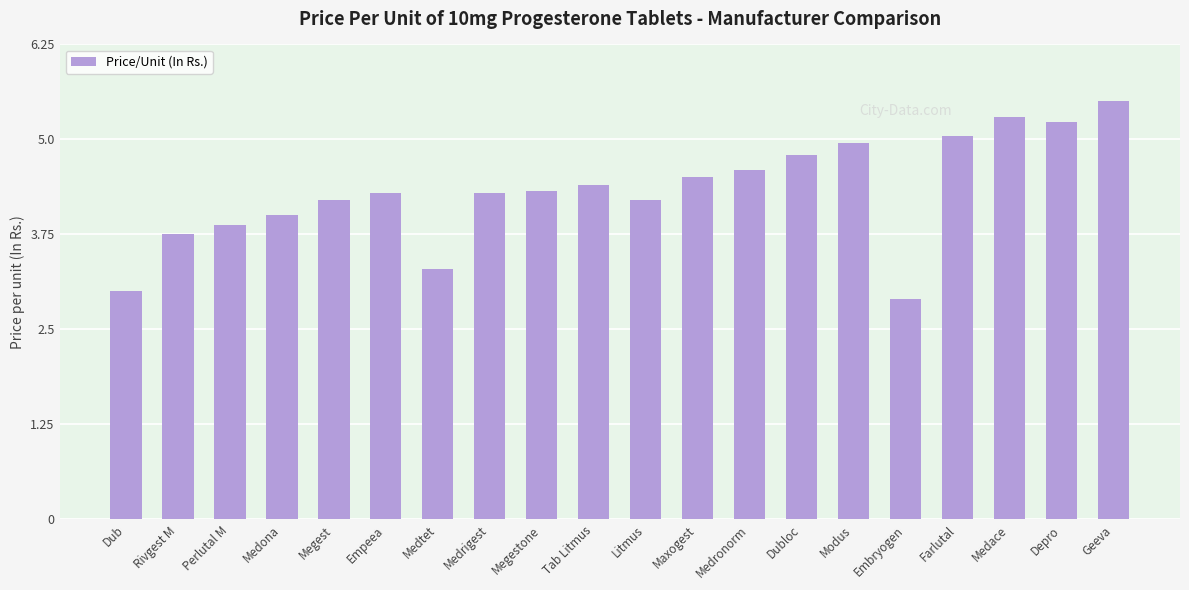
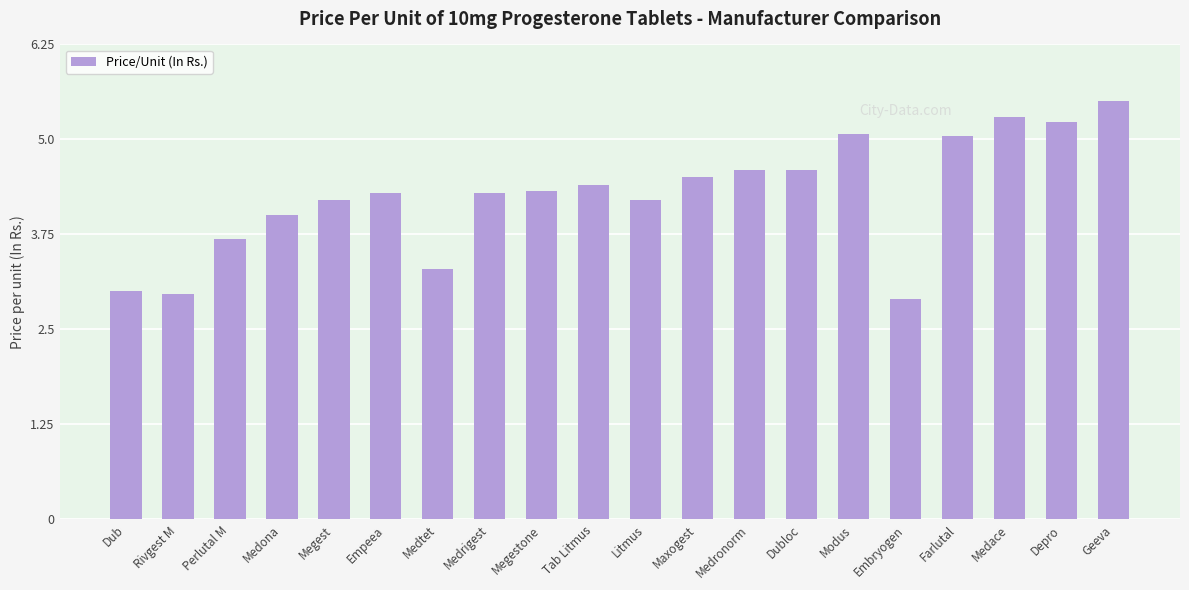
  {
    "Dub": 3.0,
-   "Rivgest M": 3.8,
-   "Perlutal M": 3.9,
+   "Rivgest M": 3.0,
+   "Perlutal M": 3.7,
    "Medona": 4.0,
    "Megest": 4.2,
    "Empeea": 4.3,
    "Medtet": 3.3,
    "Medrigest": 4.3,
    "Megestone": 4.3,
    "Tab Litmus": 4.4,
    "Litmus": 4.2,
    "Maxogest": 4.5,
    "Medronorm": 4.6,
-   "Dubloc": 4.8,
-   "Modus": 5.0,
+   "Dubloc": 4.6,
+   "Modus": 5.1,
    "Embryogen": 2.9,
    "Farlutal": 5.0,
    "Medace": 5.3,
    "Depro": 5.2,
    "Geeva": 5.5
  }
